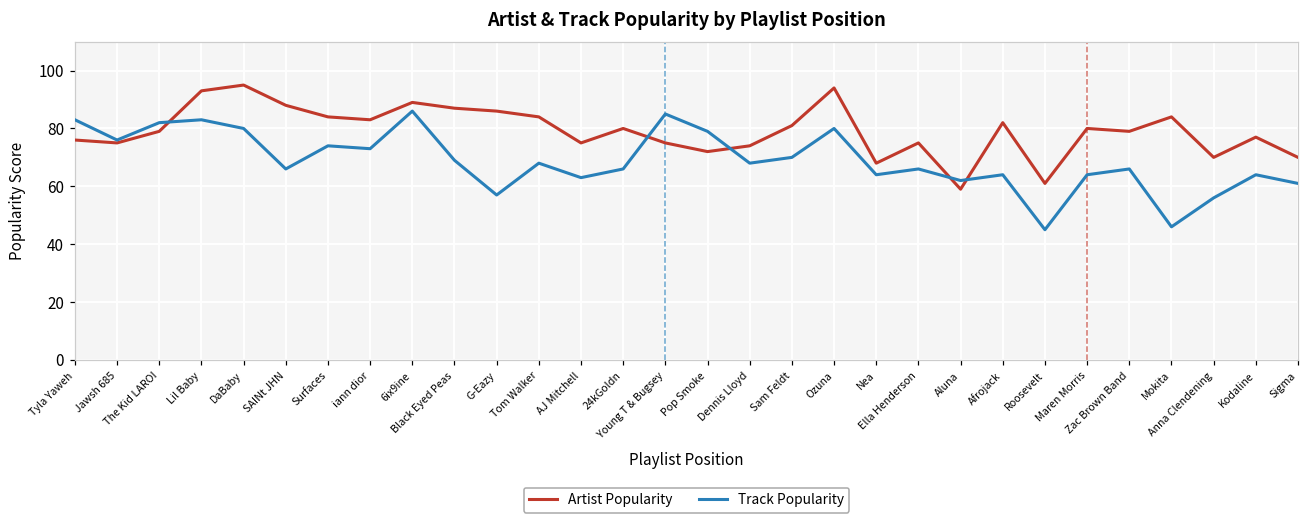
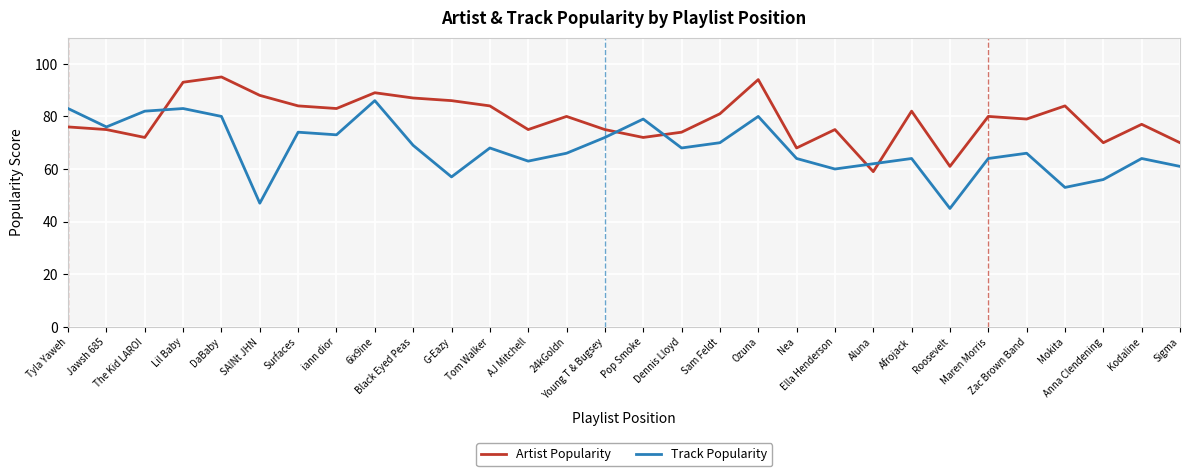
  {
    "Artist Popularity": {
      "Tyla Yaweh": 76,
      "Jawsh 685": 75,
-     "The Kid LAROI": 79,
+     "The Kid LAROI": 72,
      "Lil Baby": 93,
      "DaBaby": 95,
      "SAINt JHN": 88,
      "Surfaces": 84,
      "iann dior": 83,
      "6ix9ine": 89,
      "Black Eyed Peas": 87,
      "G-Eazy": 86,
      "Tom Walker": 84,
      "AJ Mitchell": 75,
      "24kGoldn": 80,
      "Young T & Bugsey": 75,
      "Pop Smoke": 72,
      "Dennis Lloyd": 74,
      "Sam Feldt": 81,
      "Ozuna": 94,
      "Nea": 68,
      "Ella Henderson": 75,
      "Aluna": 59,
      "Afrojack": 82,
      "Roosevelt": 61,
      "Maren Morris": 80,
      "Zac Brown Band": 79,
      "Mokita": 84,
      "Anna Clendening": 70,
      "Kodaline": 77,
      "Sigma": 70
    },
    "Track Popularity": {
      "Tyla Yaweh": 83,
      "Jawsh 685": 76,
      "The Kid LAROI": 82,
      "Lil Baby": 83,
      "DaBaby": 80,
-     "SAINt JHN": 66,
+     "SAINt JHN": 47,
      "Surfaces": 74,
      "iann dior": 73,
      "6ix9ine": 86,
      "Black Eyed Peas": 69,
      "G-Eazy": 57,
      "Tom Walker": 68,
      "AJ Mitchell": 63,
      "24kGoldn": 66,
-     "Young T & Bugsey": 85,
+     "Young T & Bugsey": 72,
      "Pop Smoke": 79,
      "Dennis Lloyd": 68,
      "Sam Feldt": 70,
      "Ozuna": 80,
      "Nea": 64,
-     "Ella Henderson": 66,
+     "Ella Henderson": 60,
      "Aluna": 62,
      "Afrojack": 64,
      "Roosevelt": 45,
      "Maren Morris": 64,
      "Zac Brown Band": 66,
-     "Mokita": 46,
+     "Mokita": 53,
      "Anna Clendening": 56,
      "Kodaline": 64,
      "Sigma": 61
    }
  }
